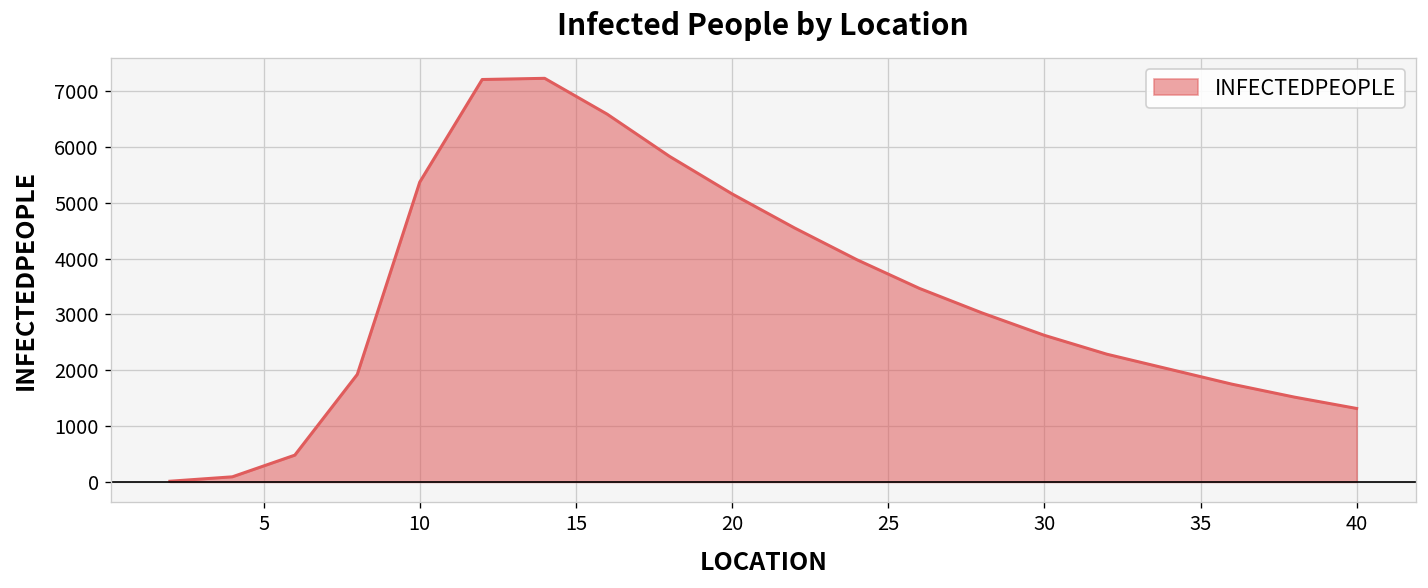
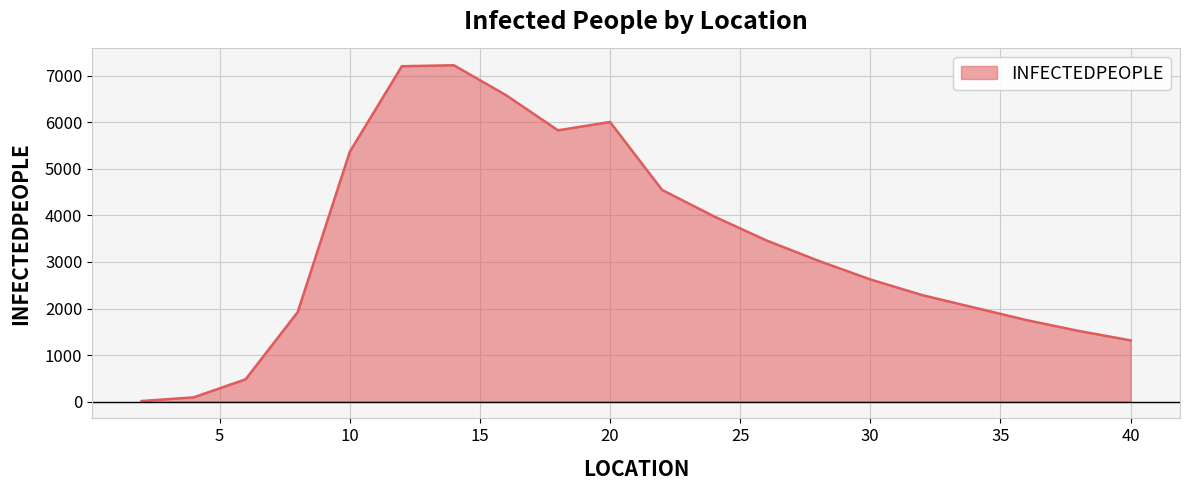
  {
    "10": 5400,
-   "20": 5200,
+   "20": 6000,
    "30": 2600,
    "40": 1300
  }
